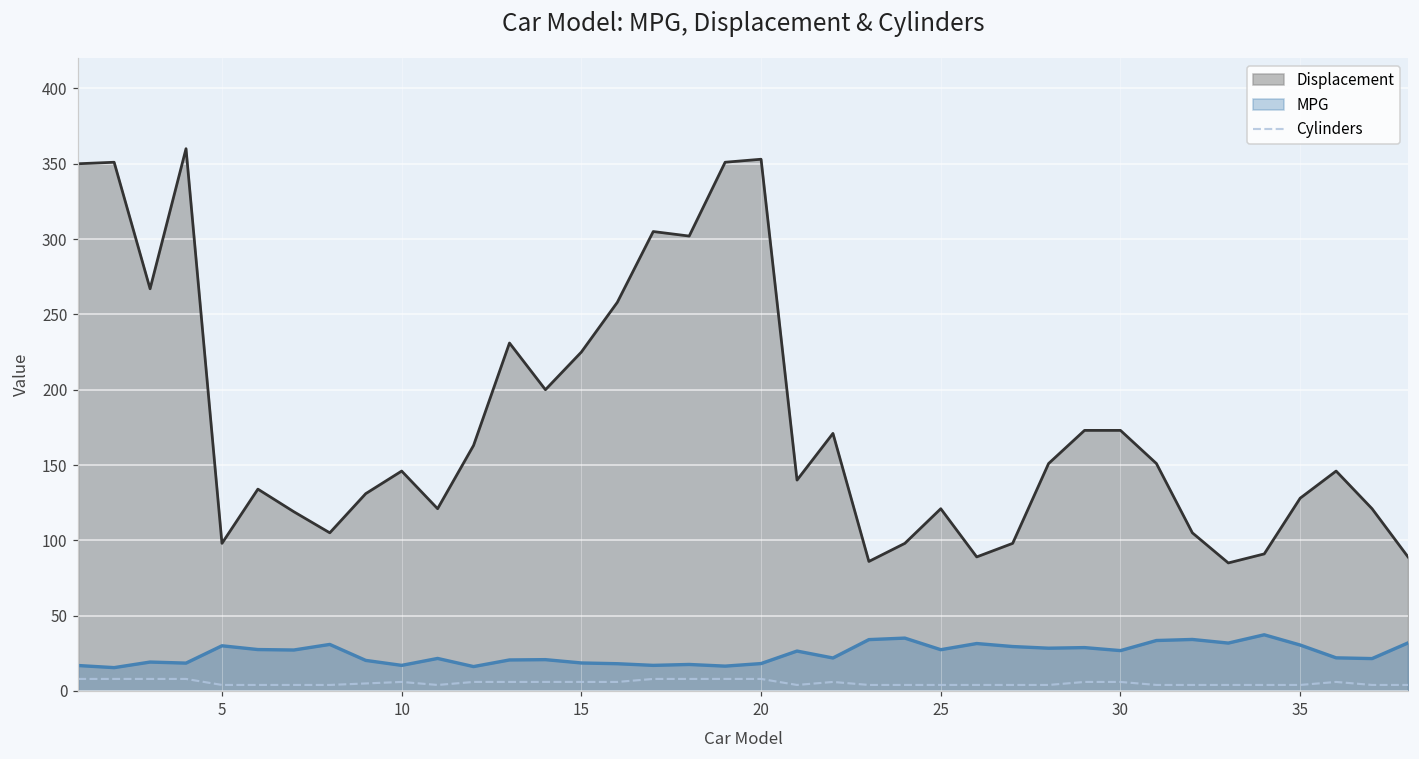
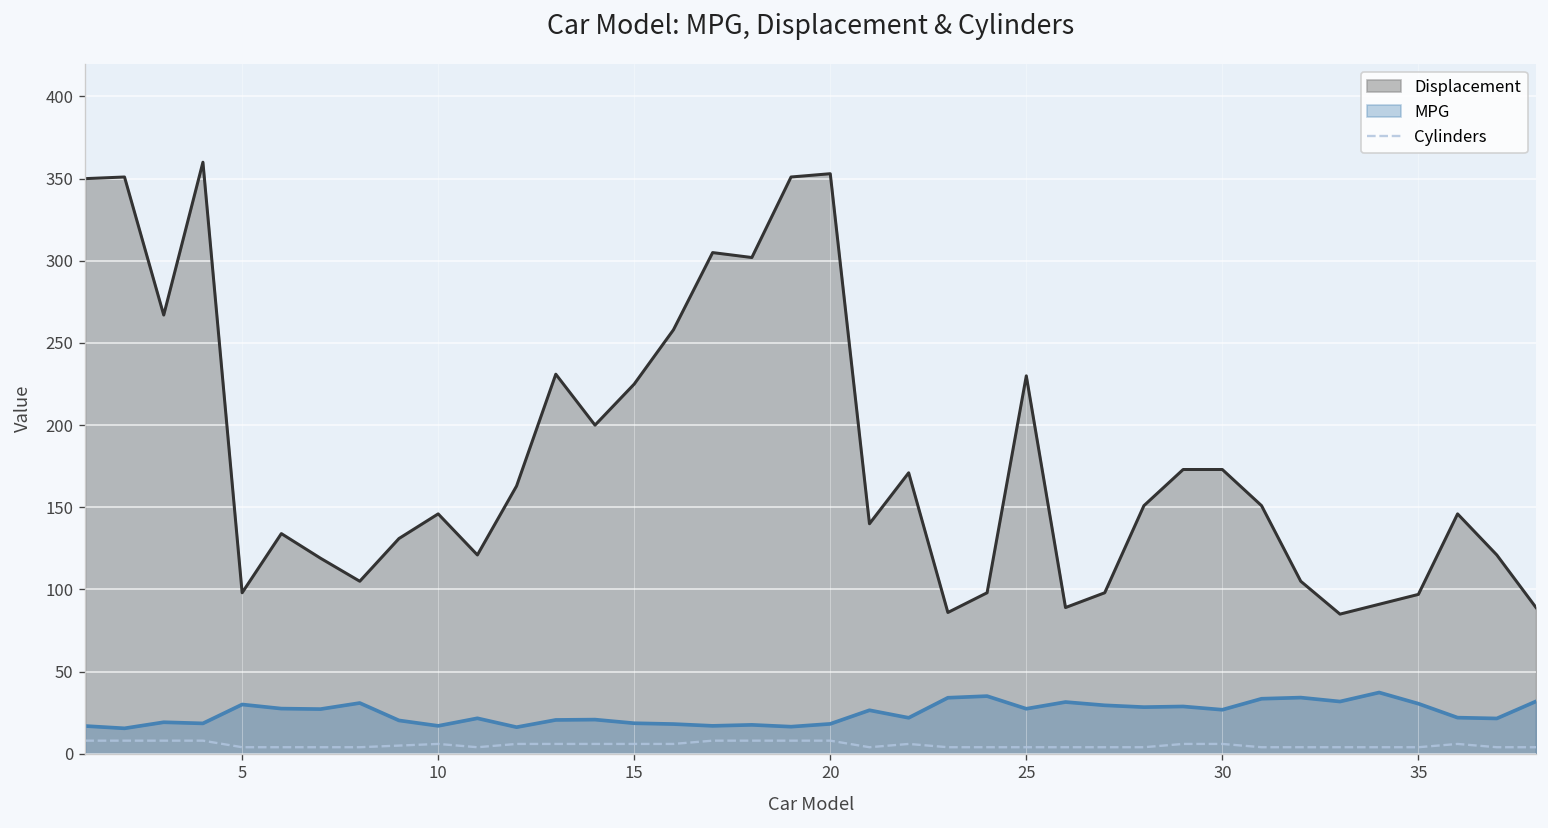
  {
    "Displacement": {
      "5": 98,
      "10": 146,
      "15": 225,
      "20": 353,
-     "25": 121,
+     "25": 230,
      "30": 173,
-     "35": 128
+     "35": 97
    }
  }
